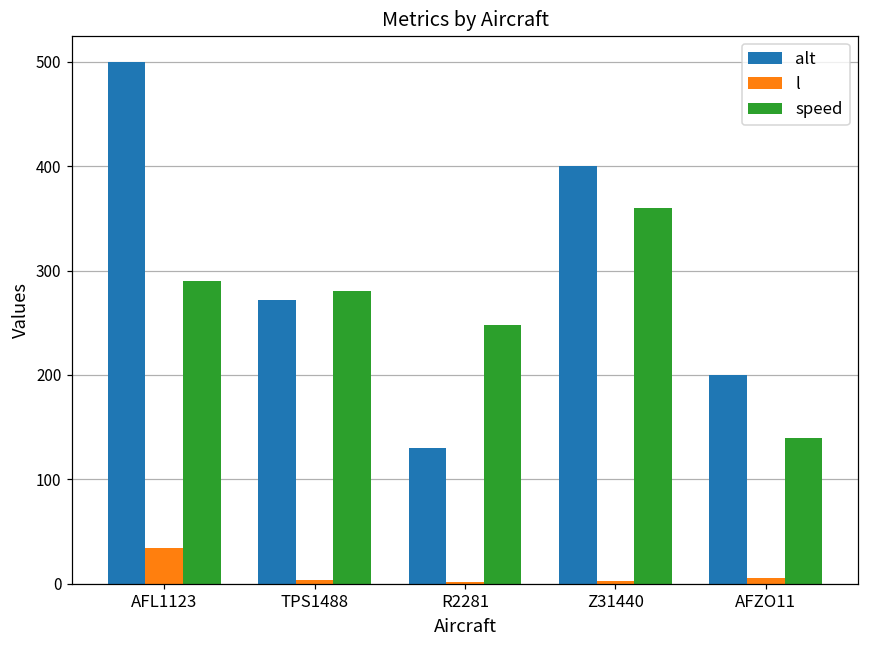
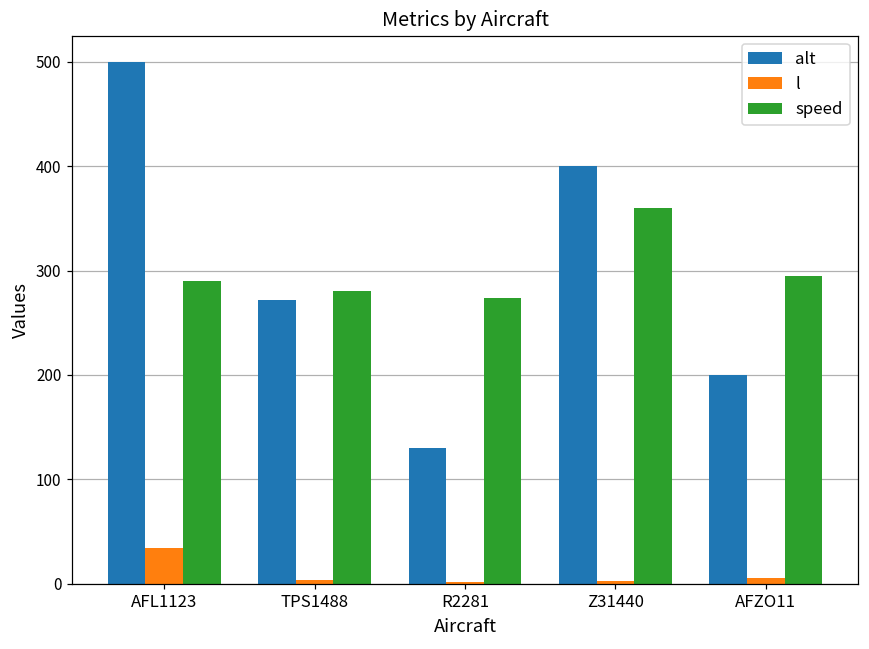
  {
    "alt": {
      "AFL1123": 500,
      "TPS1488": 270,
      "R2281": 130,
      "Z31440": 400,
      "AFZO11": 200
    },
    "l": {
      "AFL1123": 30,
      "TPS1488": 0,
      "Z31440": 0,
      "AFZO11": 10
    },
    "speed": {
      "AFL1123": 290,
      "TPS1488": 280,
-     "R2281": 250,
+     "R2281": 270,
      "Z31440": 360,
-     "AFZO11": 140
+     "AFZO11": 300
    }
  }
